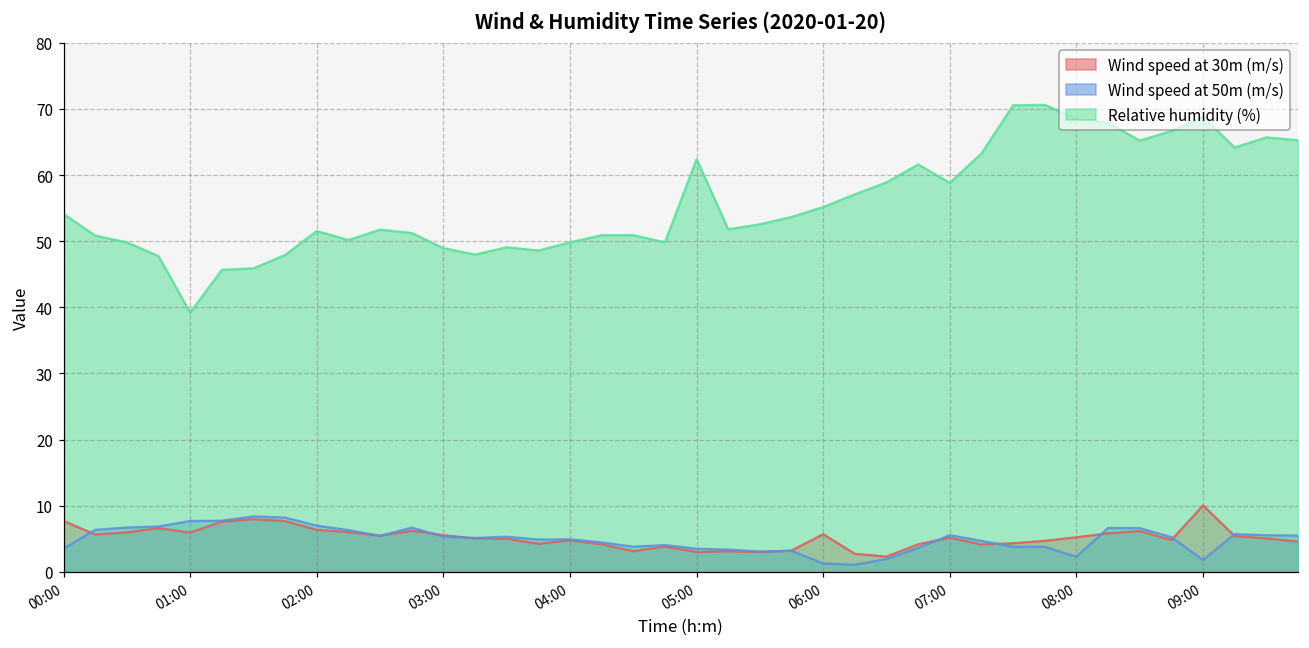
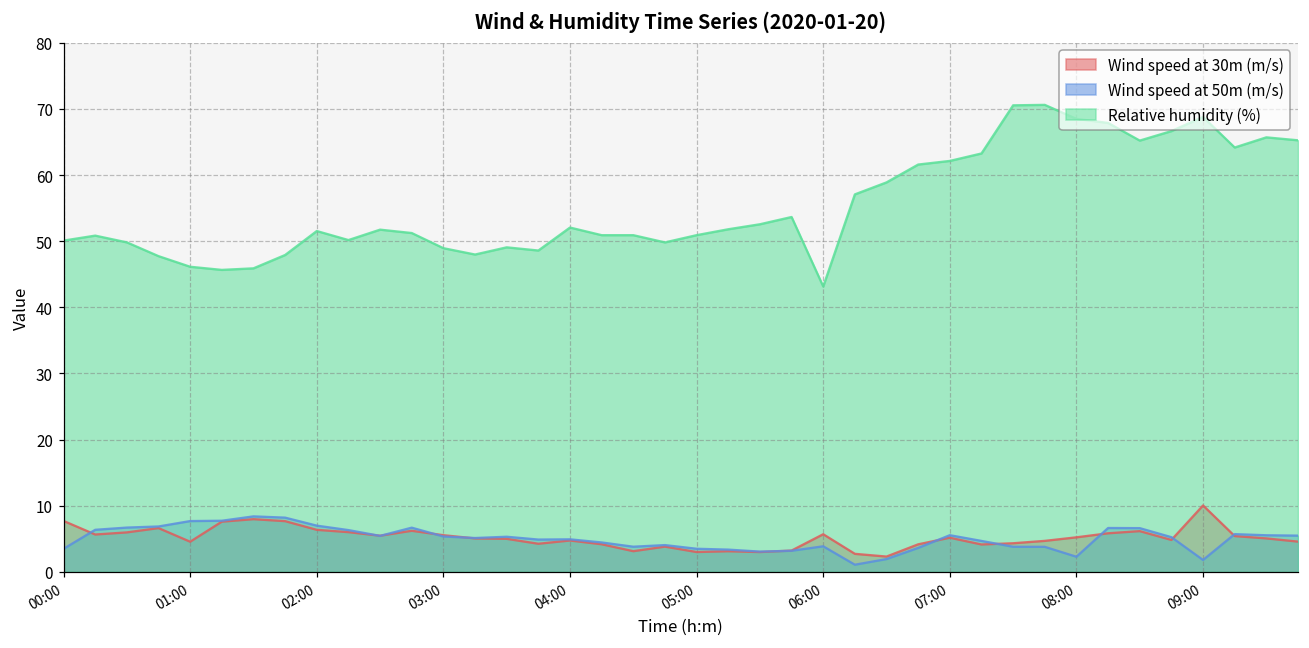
  {
    "Wind speed at 30m (m/s)": {
      "00:00": 8,
-     "01:00": 6,
+     "01:00": 5,
      "02:00": 6,
      "05:00": 3,
      "06:00": 6,
      "08:00": 5,
      "09:00": 10
    },
    "Wind speed at 50m (m/s)": {
      "00:00": 3,
      "01:00": 8,
      "02:00": 7,
      "05:00": 3,
-     "06:00": 1,
+     "06:00": 4,
      "08:00": 2,
      "09:00": 2
    },
    "Relative humidity (%)": {
-     "00:00": 54,
-     "01:00": 39,
+     "00:00": 50,
+     "01:00": 46,
      "02:00": 52,
      "03:00": 49,
-     "04:00": 50,
-     "05:00": 62,
-     "06:00": 55,
-     "07:00": 59
+     "04:00": 52,
+     "05:00": 51,
+     "06:00": 43,
+     "07:00": 62
    }
  }
